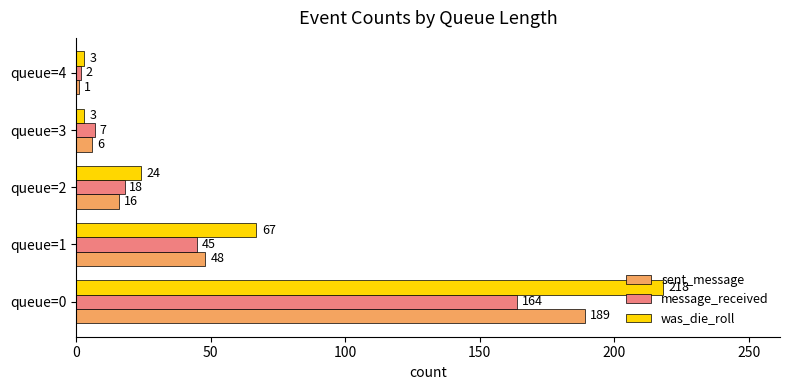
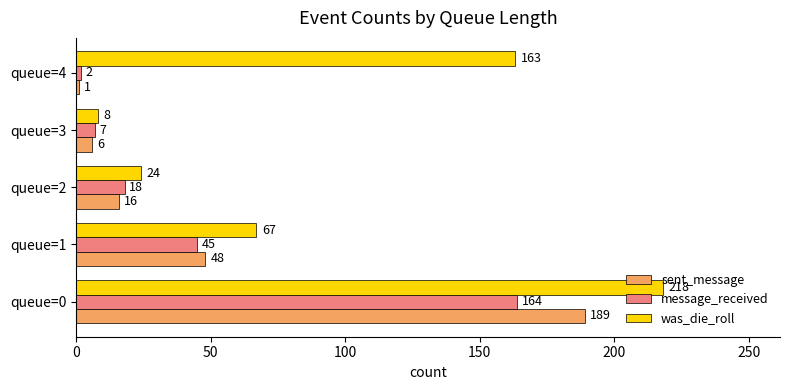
  {
    "was_die_roll": {
-     "queue=4": 3,
-     "queue=3": 3,
+     "queue=4": 163,
+     "queue=3": 8,
      "queue=2": 24,
      "queue=1": 67,
      "queue=0": 218
    }
  }
